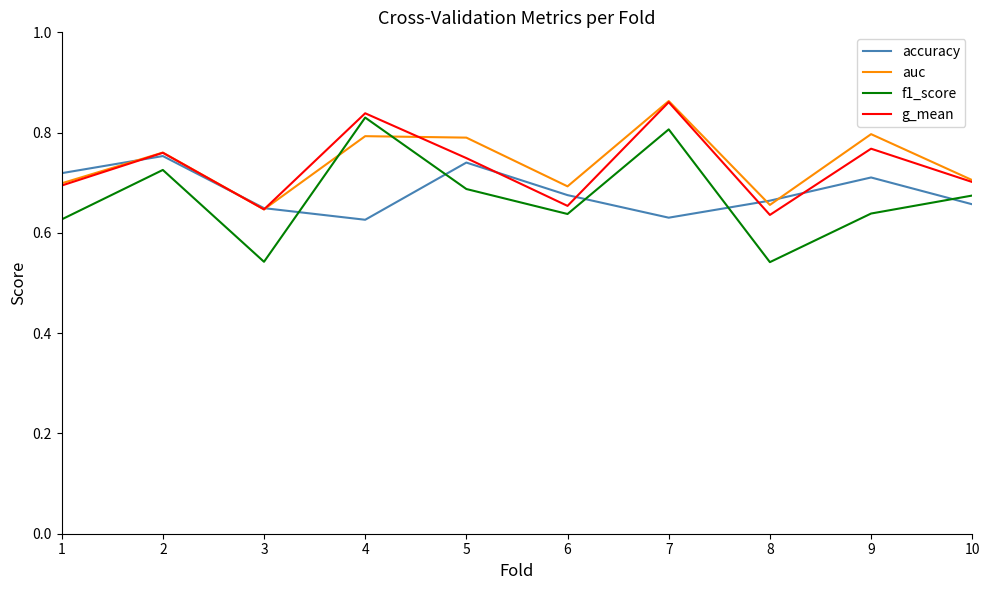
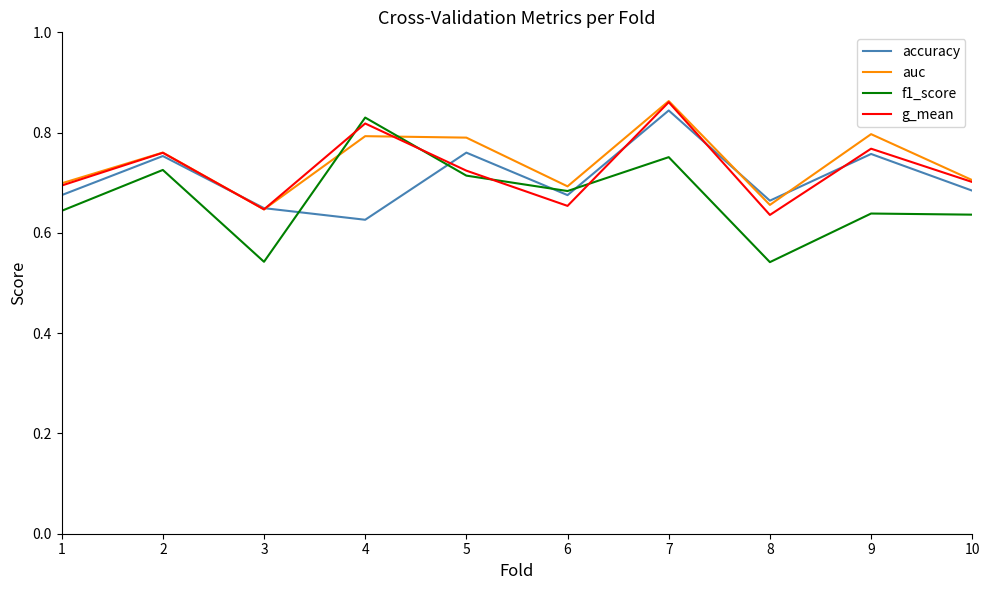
  {
    "accuracy": {
-     "1": 0.72,
+     "1": 0.68,
      "2": 0.75,
      "4": 0.63,
-     "5": 0.74,
+     "5": 0.76,
      "6": 0.68,
-     "7": 0.63,
+     "7": 0.84,
      "8": 0.66,
-     "9": 0.71,
-     "10": 0.66
+     "9": 0.76,
+     "10": 0.68
    },
    "auc": {
      "4": 0.79,
      "5": 0.79,
      "6": 0.69,
      "8": 0.66,
      "9": 0.80
    },
    "f1_score": {
-     "1": 0.63,
+     "1": 0.64,
      "2": 0.73,
      "3": 0.54,
      "4": 0.83,
-     "5": 0.69,
-     "6": 0.64,
-     "7": 0.81,
+     "5": 0.71,
+     "6": 0.68,
+     "7": 0.75,
      "8": 0.54,
      "9": 0.64,
-     "10": 0.67
+     "10": 0.64
    },
    "g_mean": {
-     "4": 0.84,
-     "5": 0.75,
+     "4": 0.82,
+     "5": 0.72,
      "6": 0.65,
      "8": 0.64,
      "9": 0.77
    }
  }
